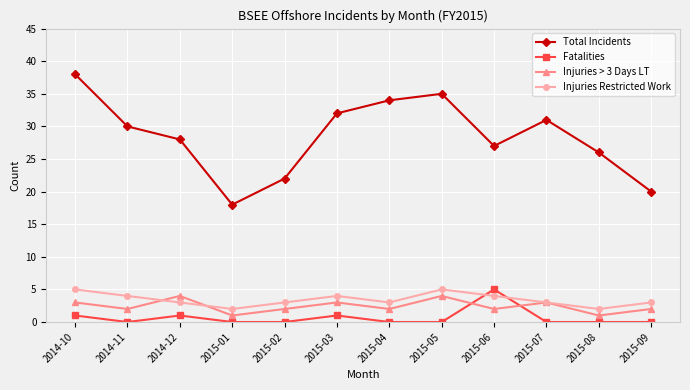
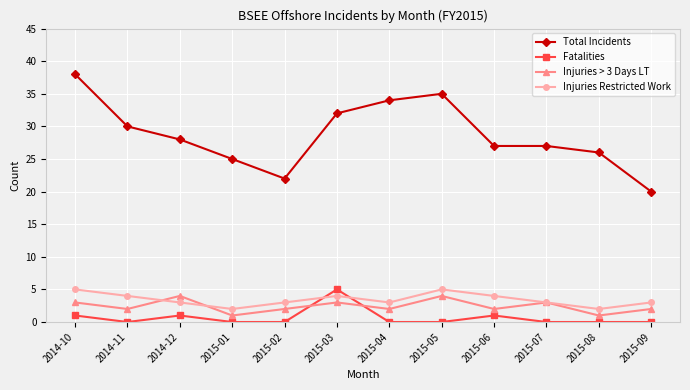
  {
    "Total Incidents": {
      "2014-10": 38,
      "2014-11": 30,
      "2014-12": 28,
-     "2015-01": 18,
+     "2015-01": 25,
      "2015-02": 22,
      "2015-03": 32,
      "2015-04": 34,
      "2015-05": 35,
      "2015-06": 27,
-     "2015-07": 31,
+     "2015-07": 27,
      "2015-08": 26,
      "2015-09": 20
    },
    "Fatalities": {
      "2014-10": 1,
      "2014-11": 0,
      "2014-12": 1,
      "2015-01": 0,
      "2015-02": 0,
-     "2015-03": 1,
+     "2015-03": 5,
      "2015-04": 0,
      "2015-05": 0,
-     "2015-06": 5,
+     "2015-06": 1,
      "2015-07": 0,
      "2015-08": 0,
      "2015-09": 0
    }
  }
